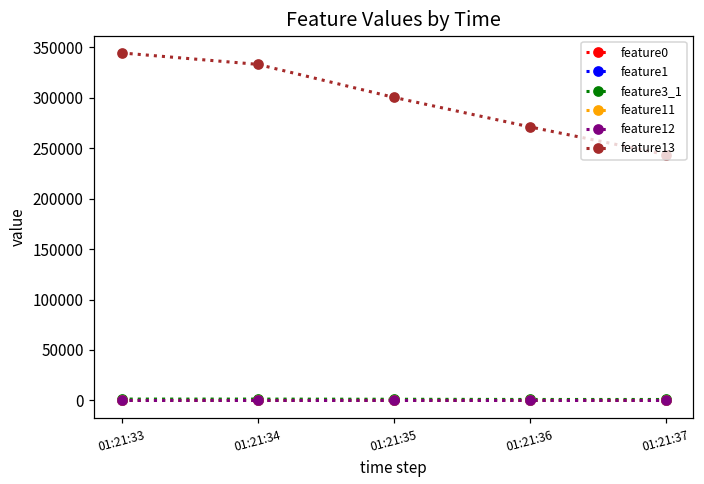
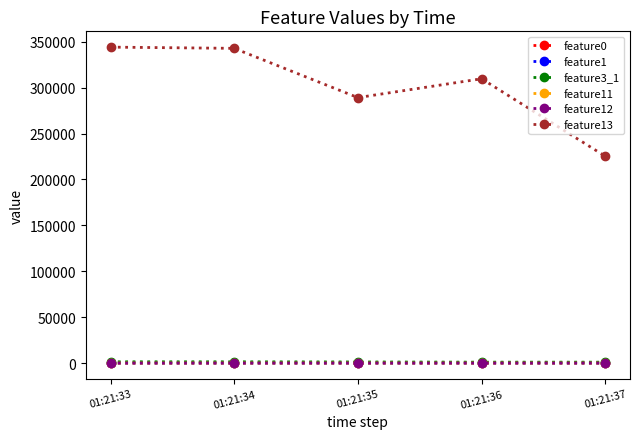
  {
    "feature13": {
      "01:21:33": 340000,
-     "01:21:34": 330000,
-     "01:21:35": 300000,
-     "01:21:36": 270000,
-     "01:21:37": 240000
+     "01:21:34": 340000,
+     "01:21:35": 290000,
+     "01:21:36": 310000,
+     "01:21:37": 230000
    }
  }
